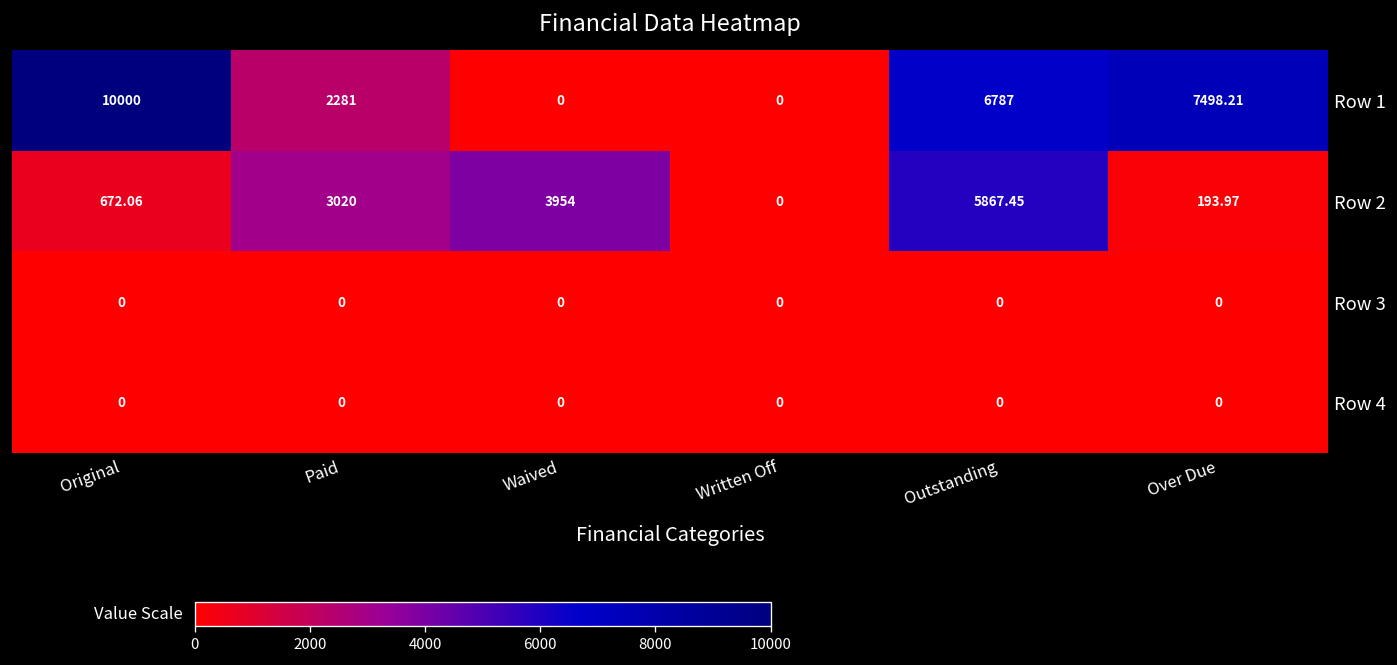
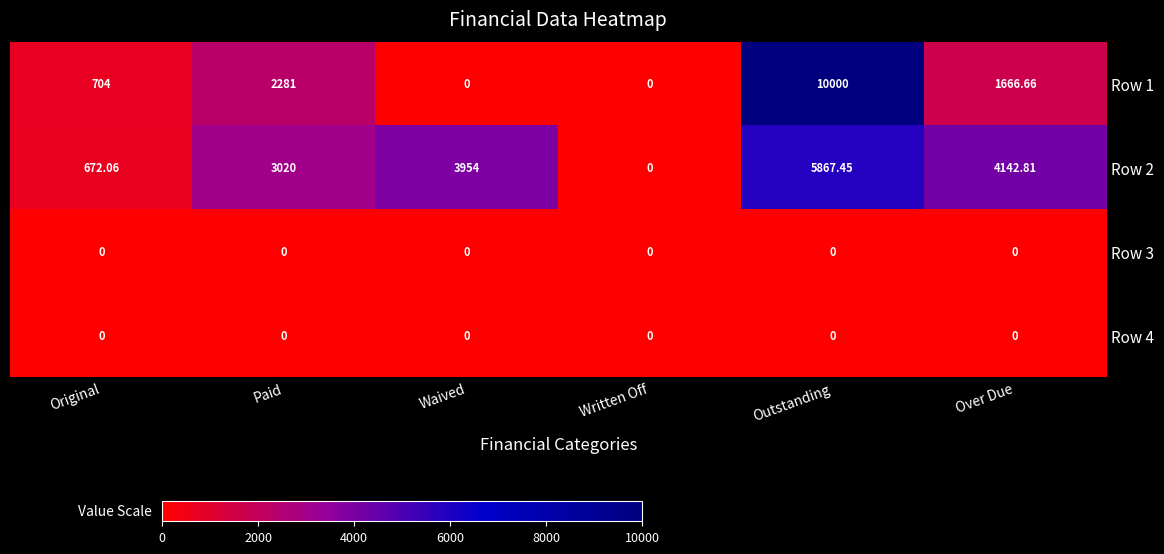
  {
    "Row 1": {
-     "Original": 10000,
+     "Original": 704,
      "Paid": 2281,
      "Waived": 0,
      "Written Off": 0,
-     "Outstanding": 6787,
-     "Over Due": 7498.21
+     "Outstanding": 10000,
+     "Over Due": 1666.66
    },
    "Row 2": {
      "Original": 672.06,
      "Paid": 3020,
      "Waived": 3954,
      "Written Off": 0,
      "Outstanding": 5867.45,
-     "Over Due": 193.97
+     "Over Due": 4142.81
    },
    "Row 3": {
      "Original": 0,
      "Paid": 0,
      "Waived": 0,
      "Written Off": 0,
      "Outstanding": 0,
      "Over Due": 0
    },
    "Row 4": {
      "Original": 0,
      "Paid": 0,
      "Waived": 0,
      "Written Off": 0,
      "Outstanding": 0,
      "Over Due": 0
    }
  }
